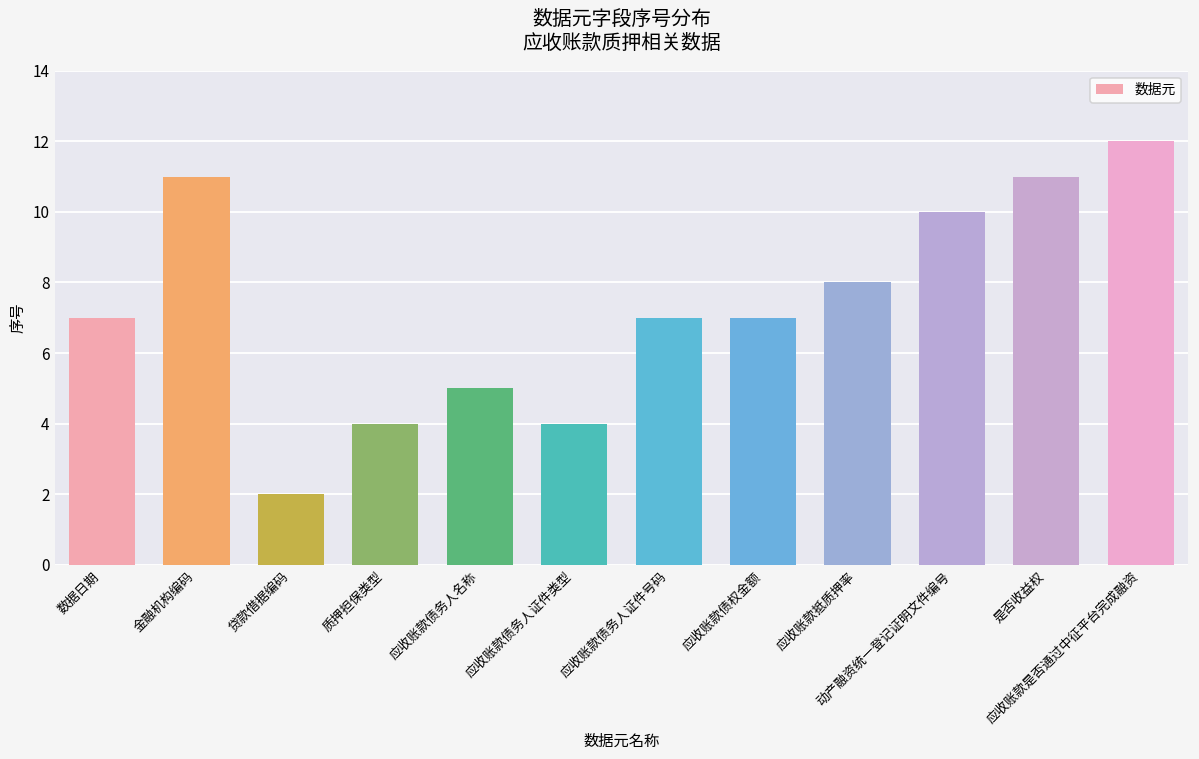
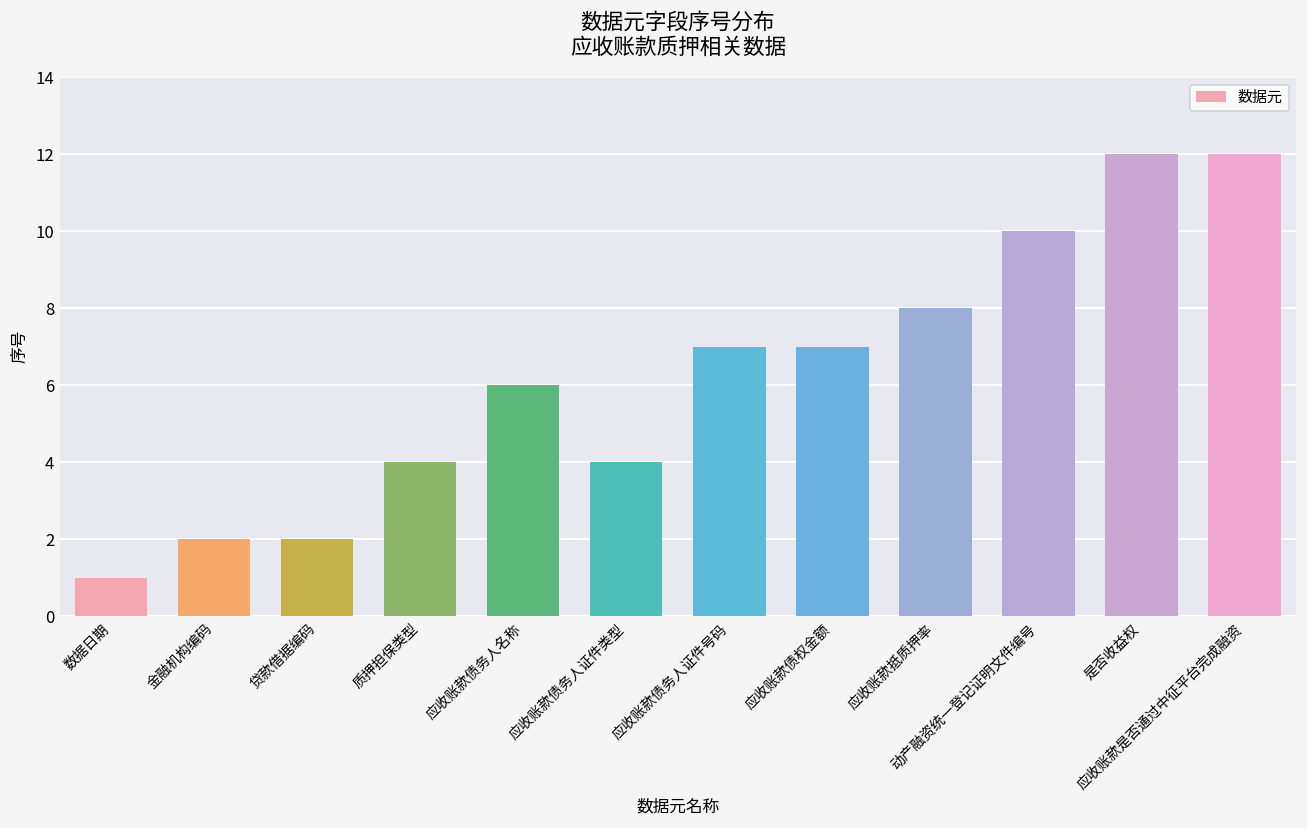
  {
-   "数据日期": 7,
-   "金融机构编码": 11,
+   "数据日期": 1,
+   "金融机构编码": 2,
    "贷款借据编码": 2,
    "质押担保类型": 4,
-   "应收账款债务人名称": 5,
+   "应收账款债务人名称": 6,
    "应收账款债务人证件类型": 4,
    "应收账款债务人证件号码": 7,
    "应收账款债权金额": 7,
    "应收账款抵质押率": 8,
    "动产融资统一登记证明文件编号": 10,
-   "是否收益权": 11,
+   "是否收益权": 12,
    "应收账款是否通过中征平台完成融资": 12
  }
